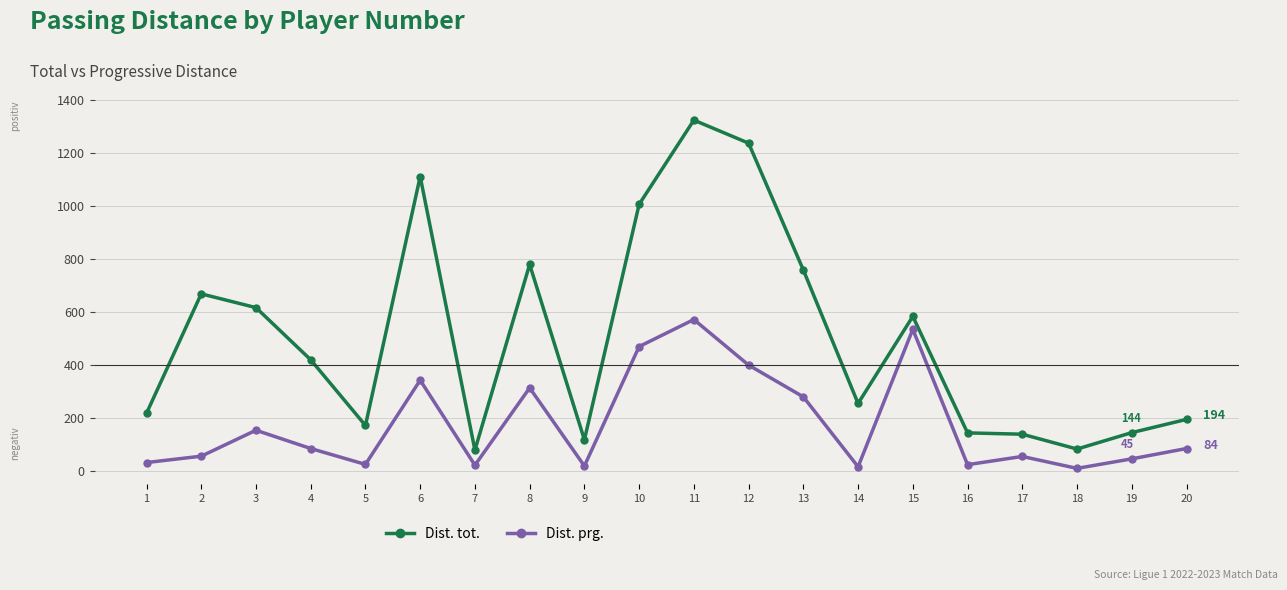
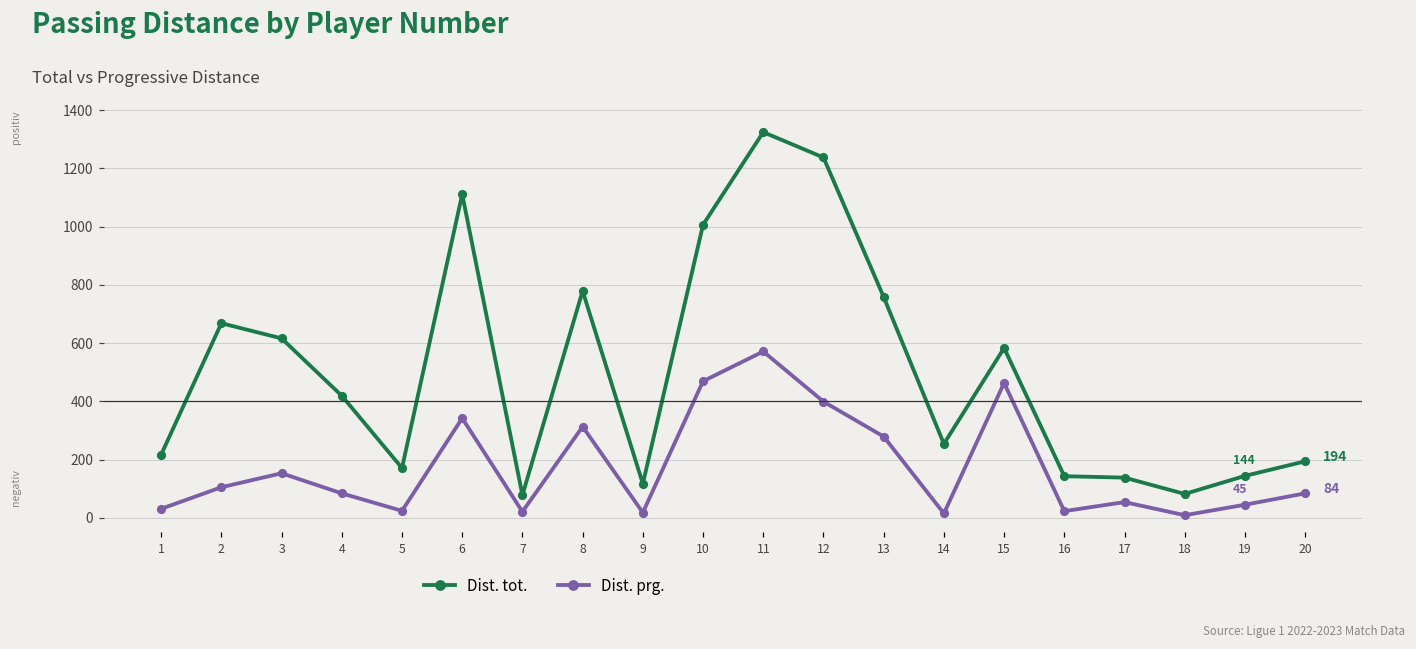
  {
    "Dist. tot.": {
      "19": 144,
      "20": 194
    },
    "Dist. prg.": {
      "1": 30,
-     "2": 60,
+     "2": 110,
      "3": 150,
      "4": 80,
      "5": 20,
      "6": 340,
      "7": 20,
      "8": 310,
      "9": 20,
      "10": 470,
      "11": 570,
      "12": 400,
      "13": 280,
      "14": 20,
-     "15": 530,
+     "15": 460,
      "16": 20,
      "17": 50,
      "18": 10
    }
  }
